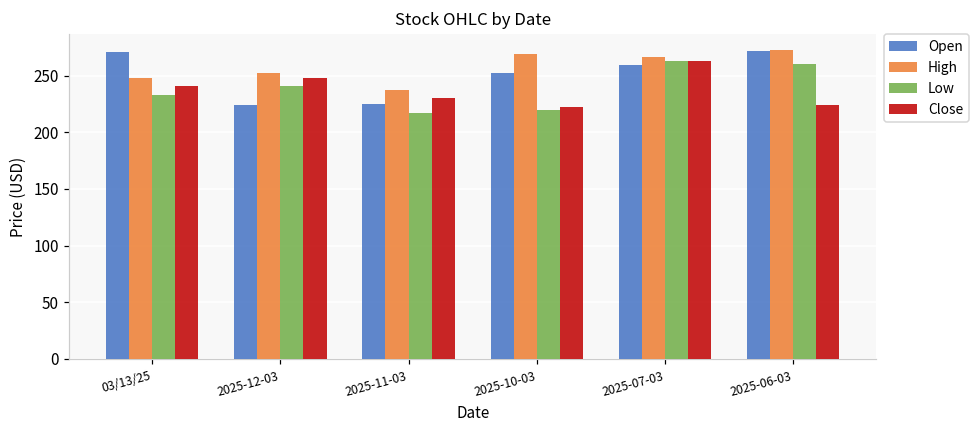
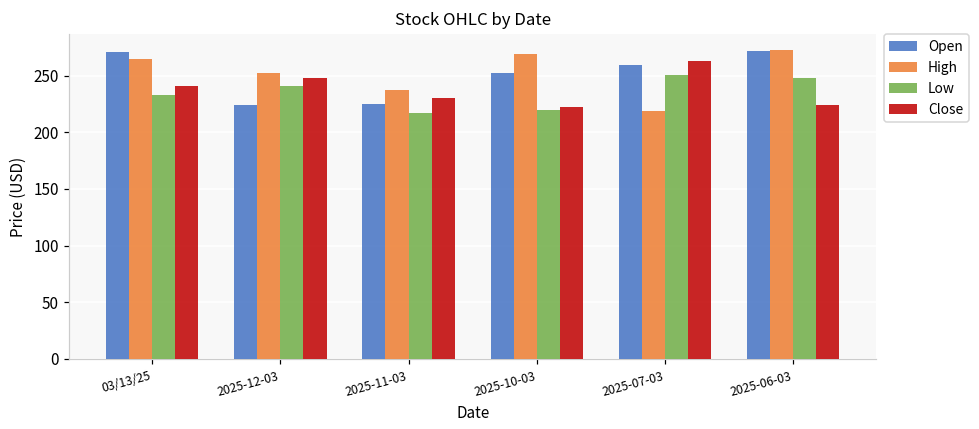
  {
    "Open": {
      "03/13/25": 271,
      "2025-12-03": 224,
      "2025-11-03": 225,
      "2025-10-03": 253,
      "2025-07-03": 259,
      "2025-06-03": 272
    },
    "High": {
-     "03/13/25": 248,
+     "03/13/25": 264,
      "2025-12-03": 252,
      "2025-11-03": 237,
      "2025-10-03": 269,
-     "2025-07-03": 266,
+     "2025-07-03": 218,
      "2025-06-03": 273
    },
    "Low": {
      "03/13/25": 233,
      "2025-12-03": 241,
      "2025-11-03": 217,
      "2025-10-03": 220,
-     "2025-07-03": 263,
-     "2025-06-03": 260
+     "2025-07-03": 251,
+     "2025-06-03": 248
    },
    "Close": {
      "03/13/25": 241,
      "2025-12-03": 248,
      "2025-11-03": 231,
      "2025-10-03": 222,
      "2025-07-03": 263,
      "2025-06-03": 224
    }
  }
